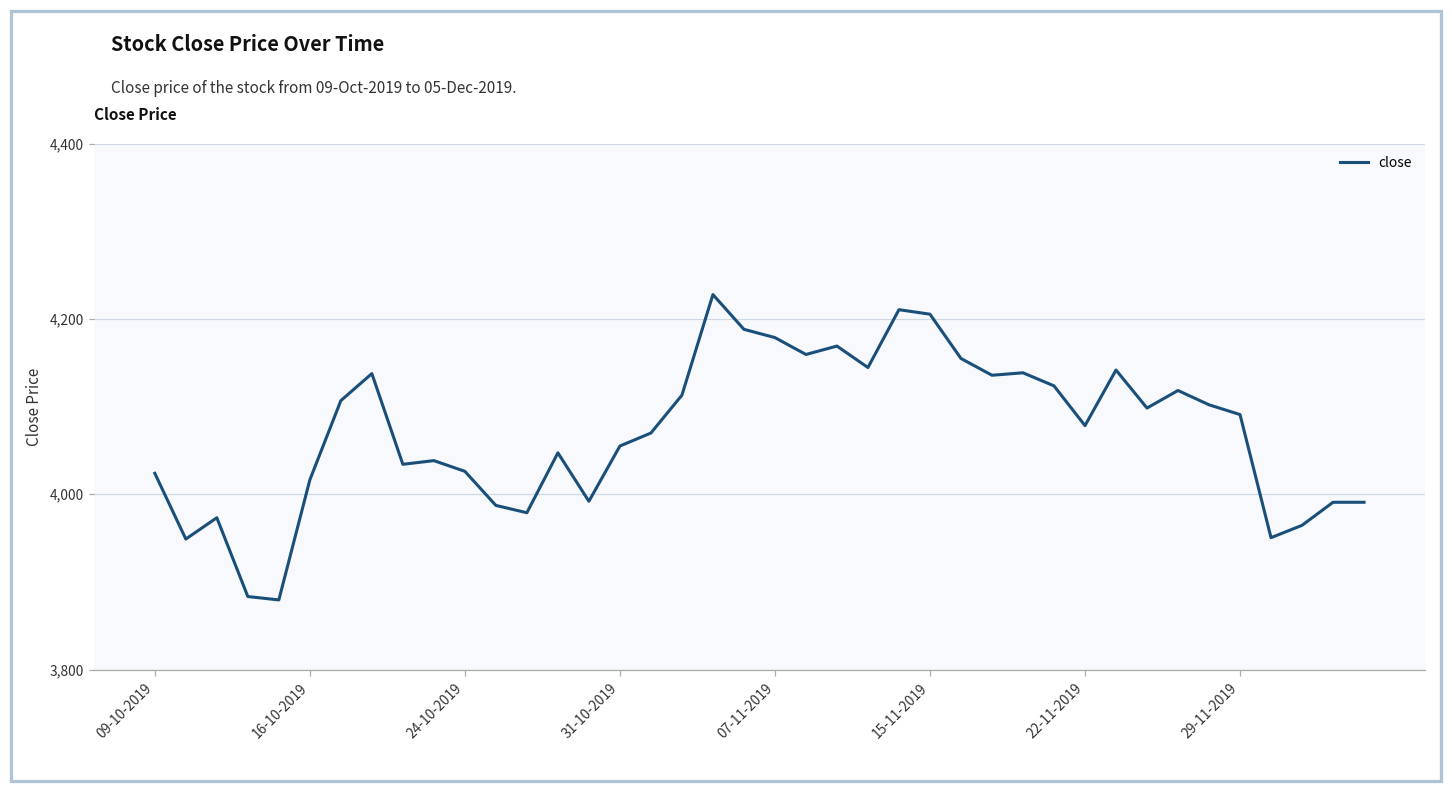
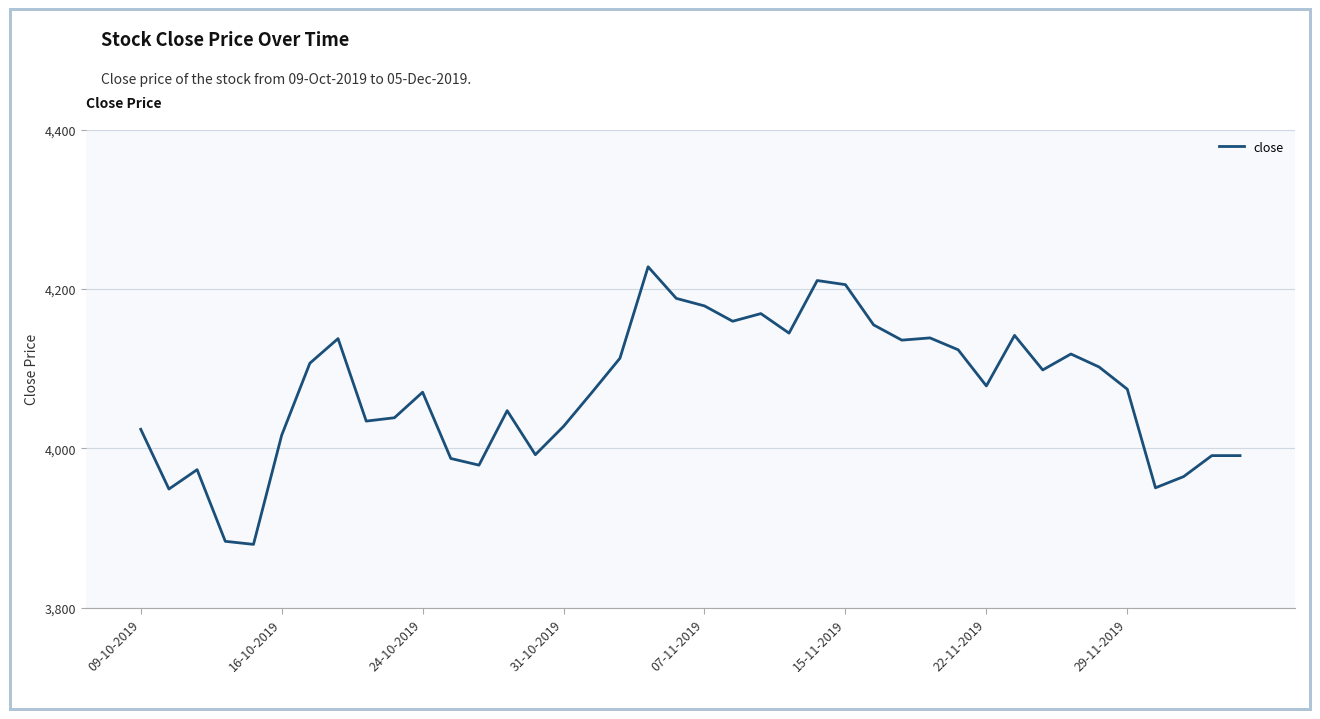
  {
    "09-10-2019": "4,020",
    "16-10-2019": "4,020",
-   "24-10-2019": "4,030",
-   "31-10-2019": "4,060",
+   "24-10-2019": "4,070",
+   "31-10-2019": "4,030",
    "07-11-2019": "4,180",
    "15-11-2019": "4,210",
    "22-11-2019": "4,080",
-   "29-11-2019": "4,090"
+   "29-11-2019": "4,070"
  }
